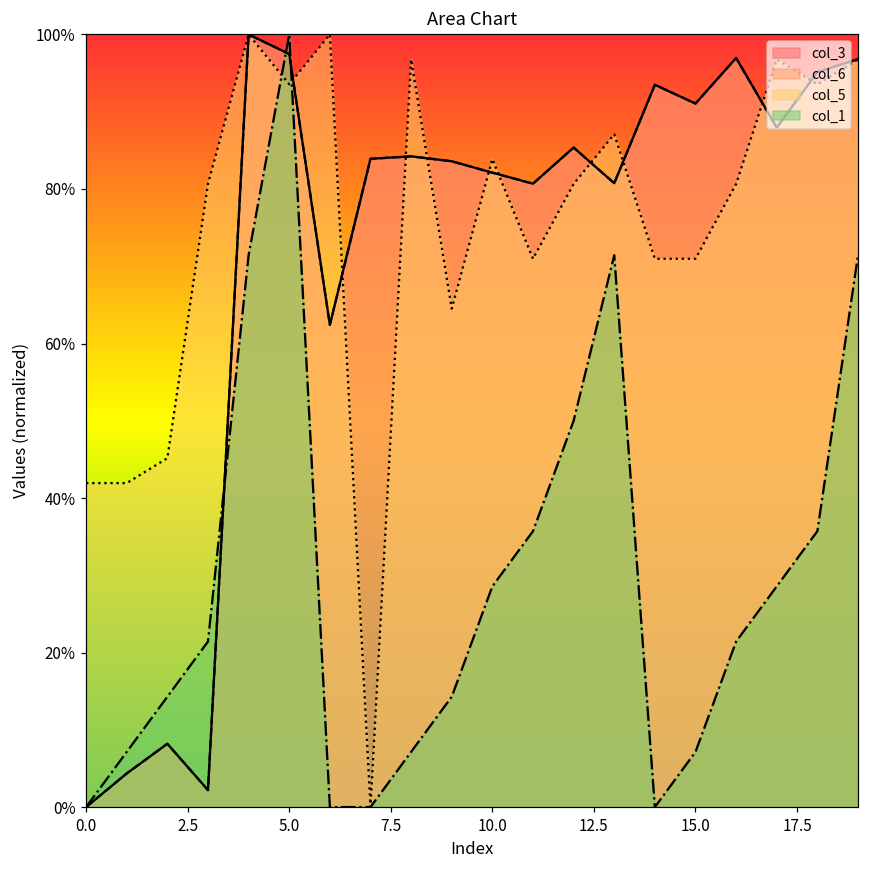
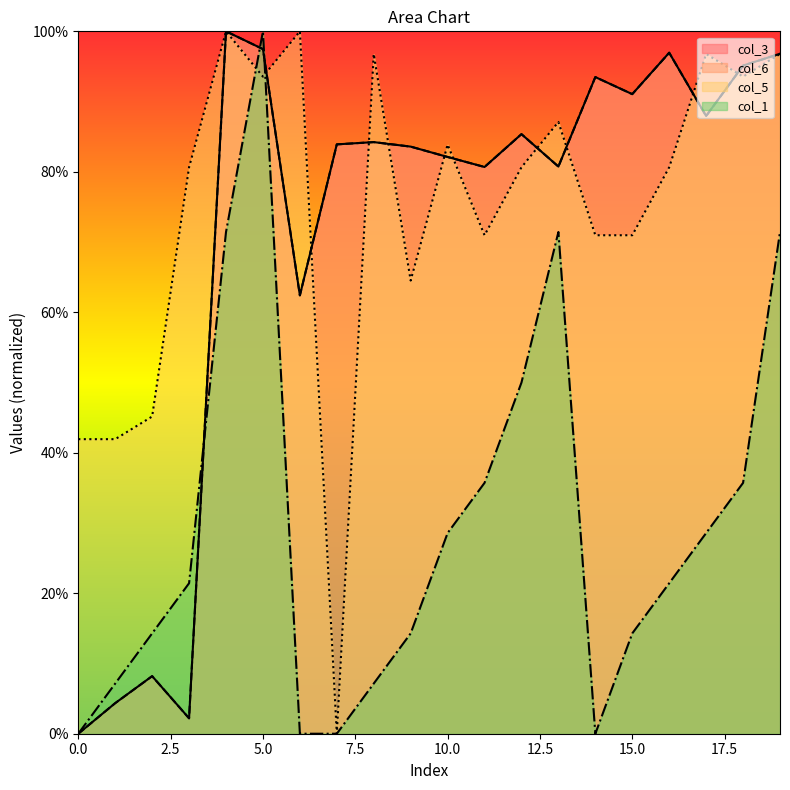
  {
    "col_1": {
      "5.0": "100%",
      "10.0": "29%",
-     "15.0": "7%"
+     "15.0": "14%"
    }
  }
